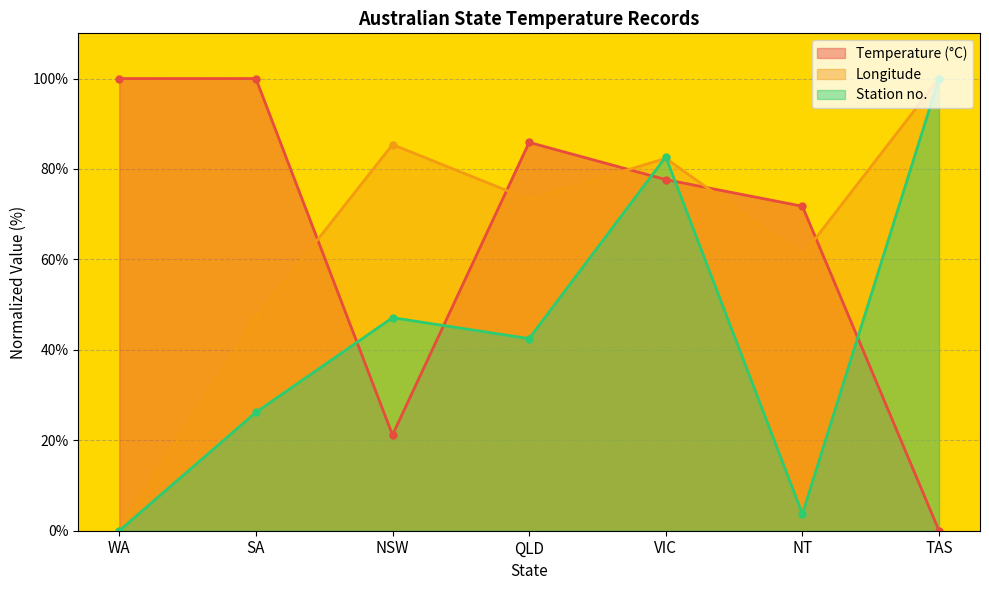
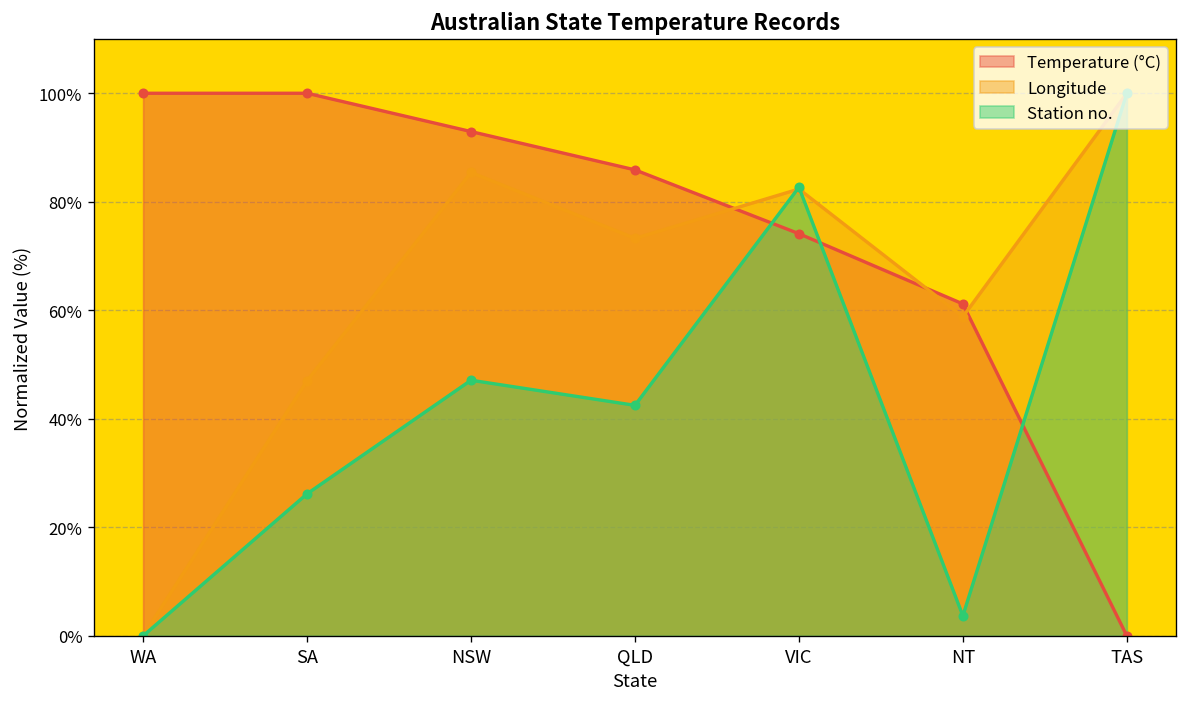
  {
    "Temperature (°C)": {
      "WA": "100%",
      "SA": "100%",
-     "NSW": "21%",
+     "NSW": "93%",
      "QLD": "86%",
-     "VIC": "78%",
-     "NT": "72%",
+     "VIC": "74%",
+     "NT": "61%",
      "TAS": "0%"
    },
    "Longitude": {
      "SA": "47%",
      "NSW": "85%",
      "QLD": "73%",
-     "NT": "61%"
+     "NT": "59%"
    },
    "Station no.": {
      "SA": "26%",
      "NSW": "47%",
      "QLD": "42%",
      "NT": "4%"
    }
  }
